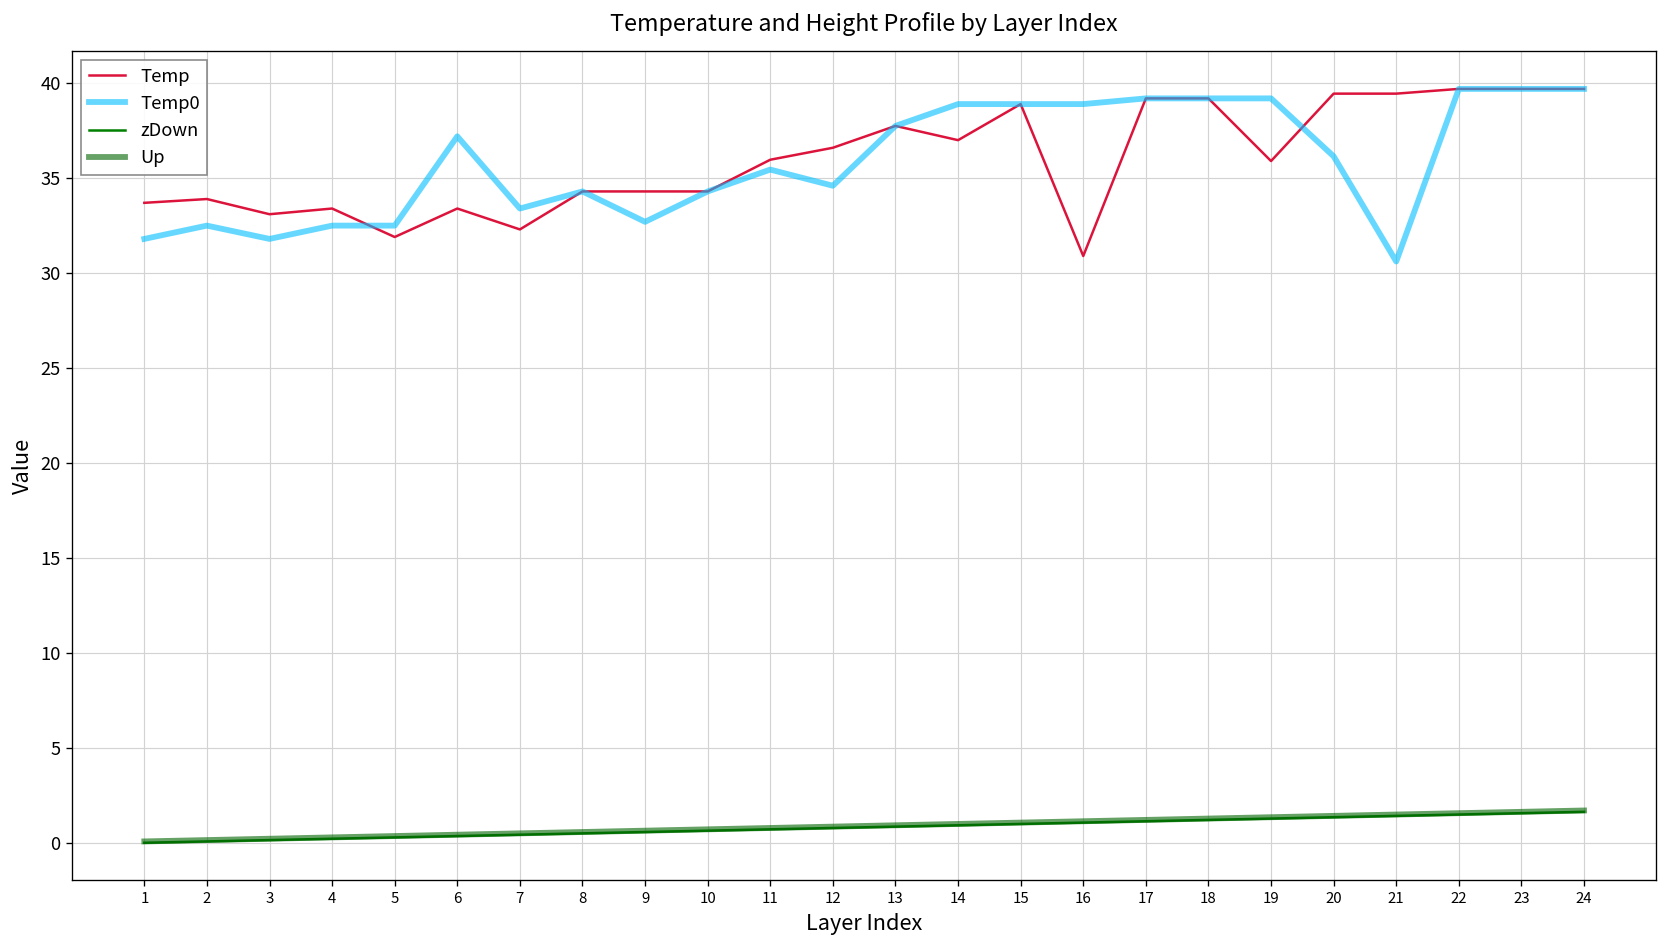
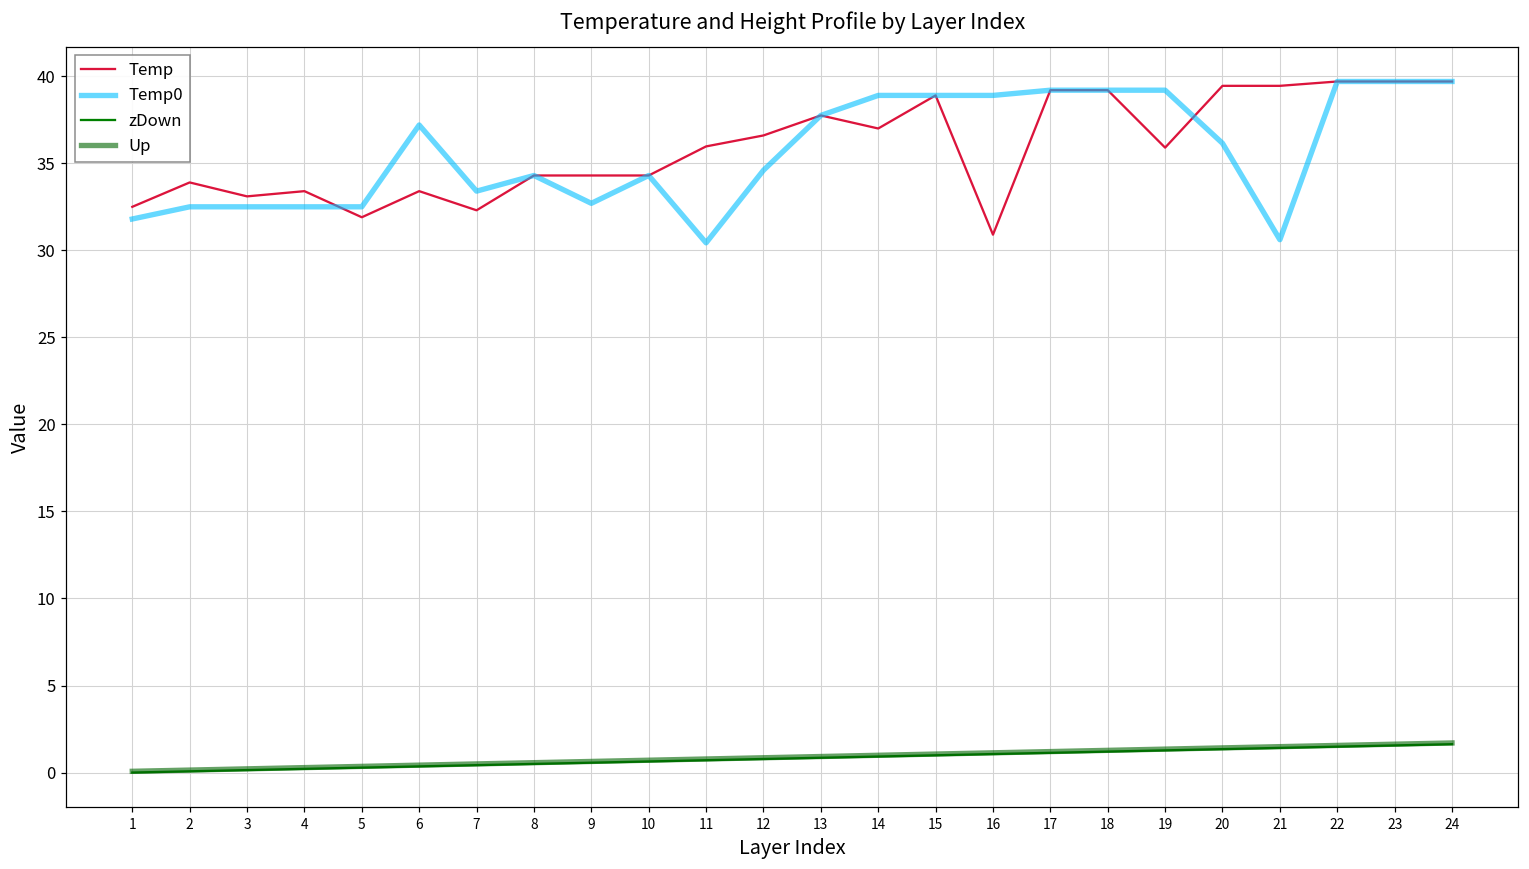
  {
    "Temp": {
-     "1": 33.7,
+     "1": 32.5,
      "2": 33.9,
      "3": 33.1,
      "4": 33.4,
      "5": 31.9,
      "6": 33.4,
      "7": 32.3,
      "9": 34.3,
      "11": 36.0,
      "12": 36.6,
      "14": 37.0,
      "16": 30.9,
      "19": 35.9,
      "20": 39.5,
      "21": 39.5
    },
    "Temp0": {
      "1": 31.8,
      "2": 32.5,
-     "3": 31.8,
+     "3": 32.5,
      "4": 32.5,
      "5": 32.5,
      "6": 37.2,
      "7": 33.4,
      "9": 32.7,
-     "11": 35.5,
+     "11": 30.4,
      "12": 34.6,
      "14": 38.9,
      "16": 38.9,
      "19": 39.2,
      "20": 36.2,
      "21": 30.6
    }
  }
